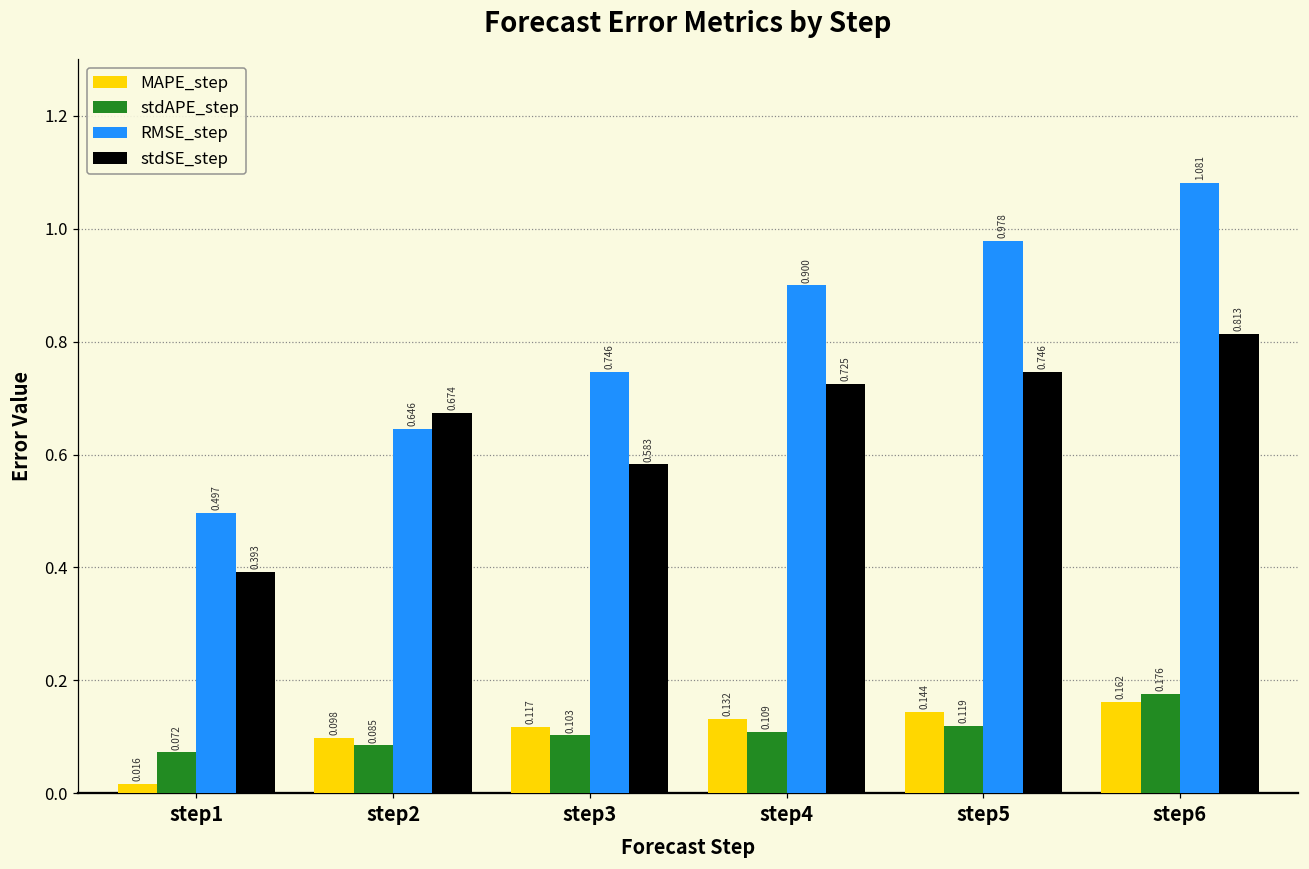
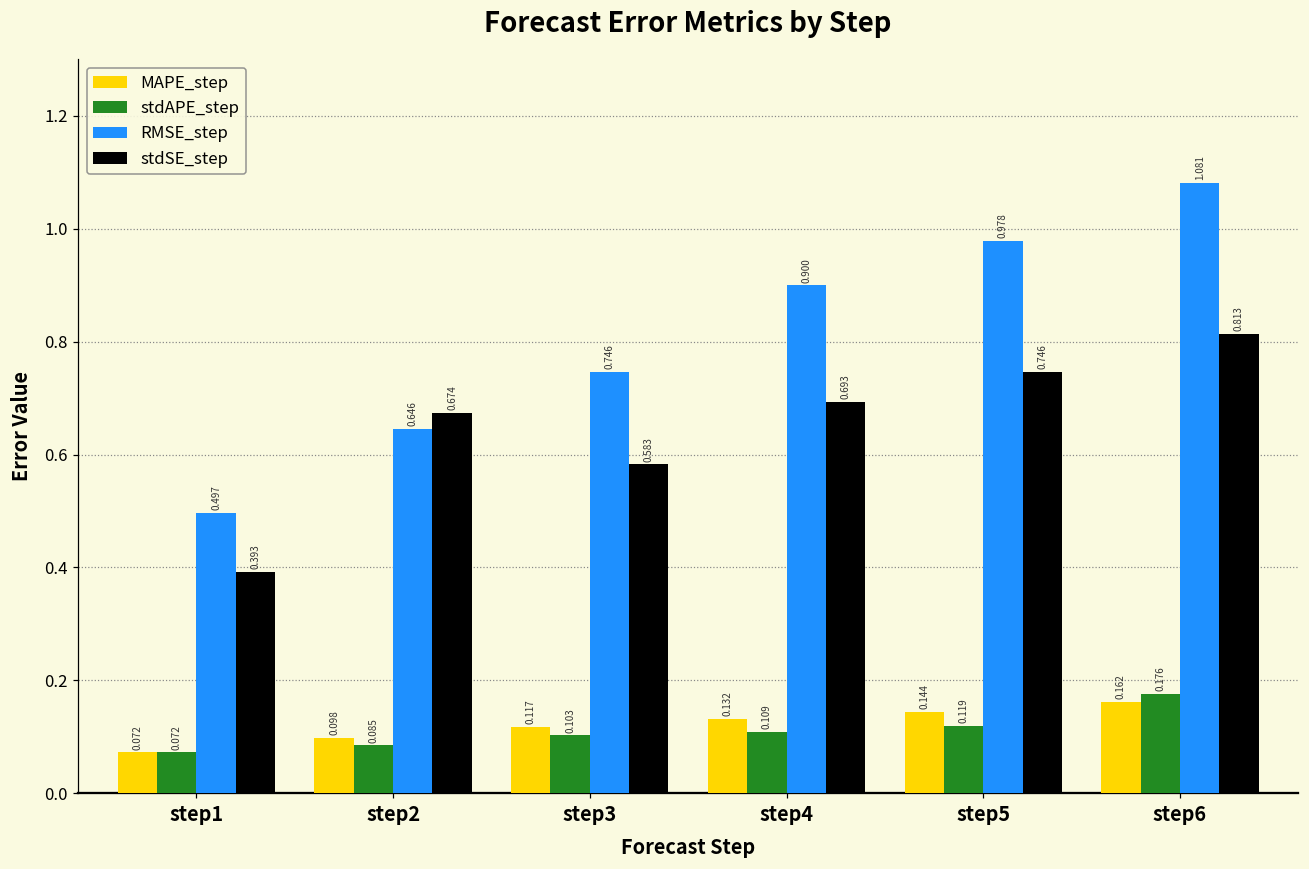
  {
    "MAPE_step": {
-     "step1": 0.016,
+     "step1": 0.072,
      "step2": 0.098,
      "step3": 0.117,
      "step4": 0.132,
      "step5": 0.144,
      "step6": 0.162
    },
    "stdAPE_step": {
      "step1": 0.072,
      "step2": 0.085,
      "step3": 0.103,
      "step4": 0.109,
      "step5": 0.119,
      "step6": 0.176
    },
    "RMSE_step": {
      "step1": 0.497,
      "step2": 0.646,
      "step3": 0.746,
      "step4": 0.900,
      "step5": 0.978,
      "step6": 1.081
    },
    "stdSE_step": {
      "step1": 0.393,
      "step2": 0.674,
      "step3": 0.583,
-     "step4": 0.725,
+     "step4": 0.693,
      "step5": 0.746,
      "step6": 0.813
    }
  }
